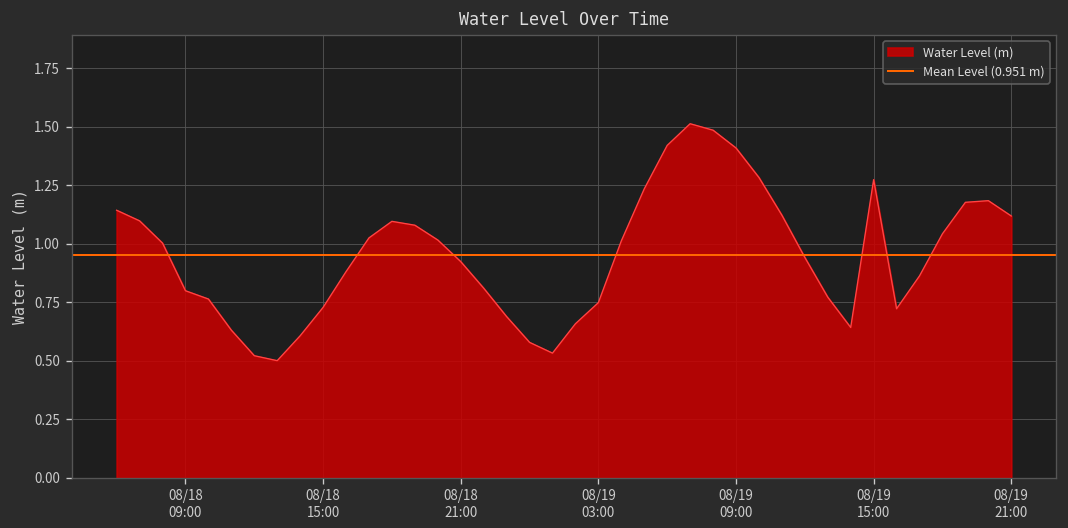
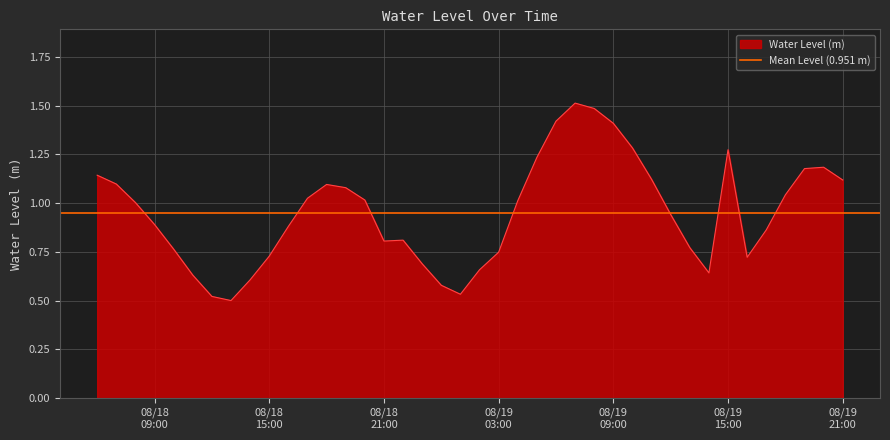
  {
-   "08/18 09:00": 0.80,
+   "08/18 09:00": 0.89,
    "08/18 15:00": 0.73,
-   "08/18 21:00": 0.92,
+   "08/18 21:00": 0.81,
    "08/19 03:00": 0.75,
    "08/19 09:00": 1.41,
    "08/19 15:00": 1.27,
    "08/19 21:00": 1.12
  }
